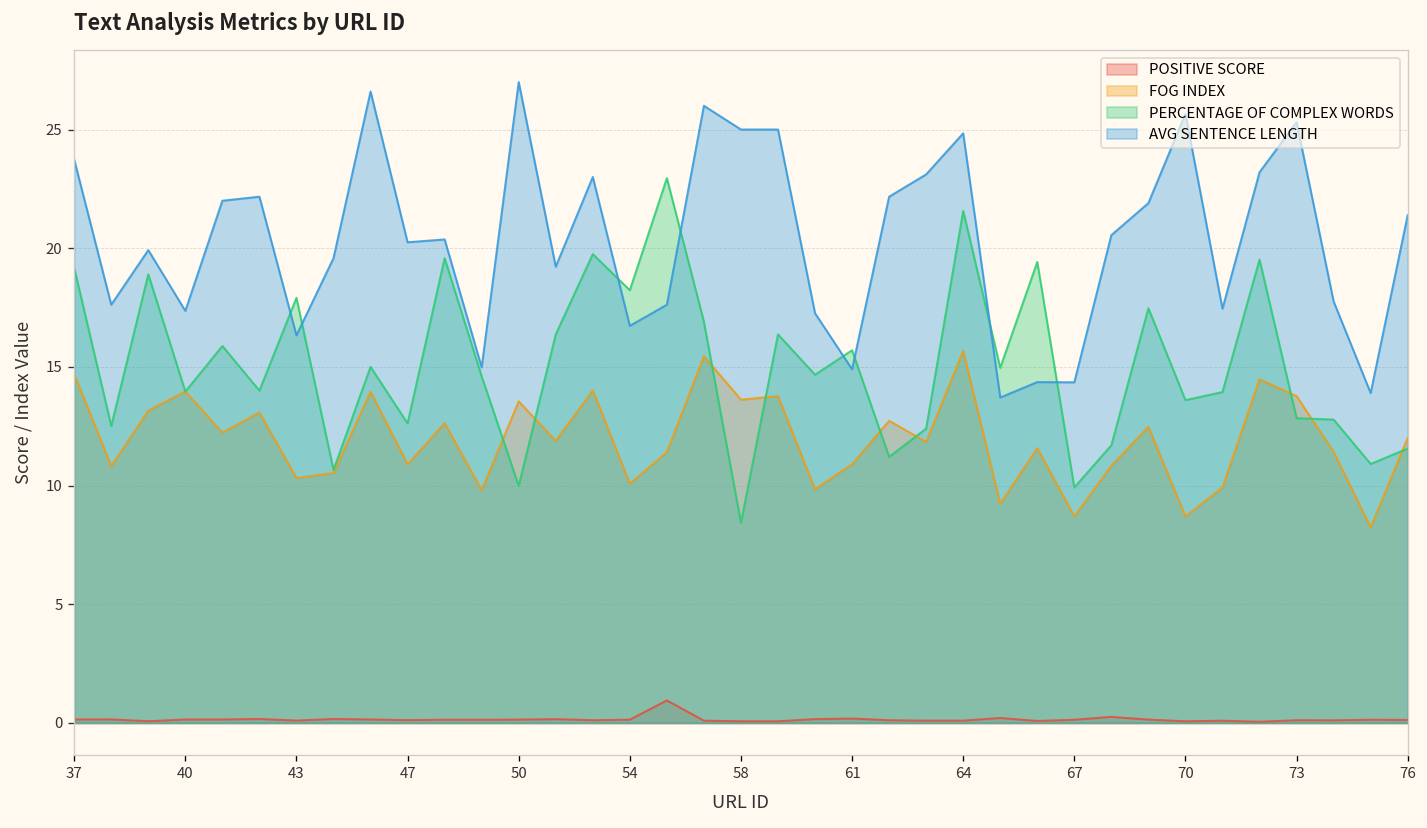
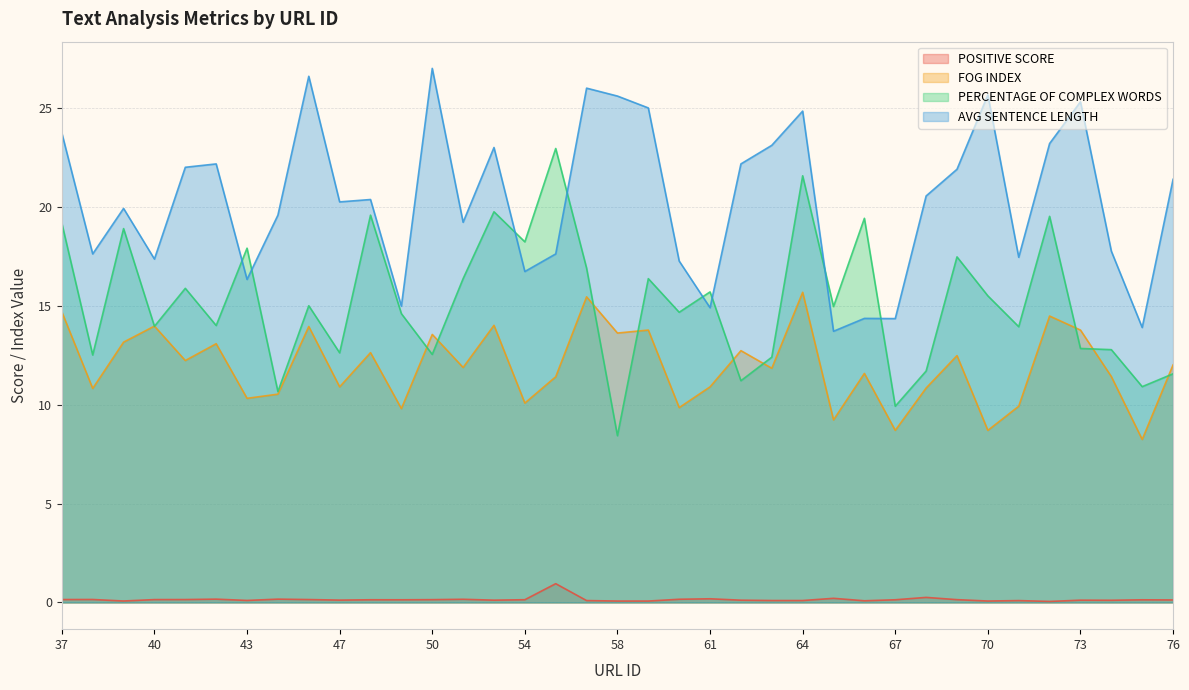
  {
    "PERCENTAGE OF COMPLEX WORDS": {
      "37": 19.2,
      "43": 17.9,
      "47": 12.6,
-     "50": 10.0,
+     "50": 12.5,
      "54": 18.2,
      "58": 8.4,
      "61": 15.7,
      "64": 21.6,
      "67": 9.9,
-     "70": 13.6,
+     "70": 15.5,
      "73": 12.8,
      "76": 11.6
    },
    "AVG SENTENCE LENGTH": {
      "37": 23.7,
      "40": 17.4,
      "43": 16.3,
      "47": 20.3,
      "50": 27.0,
      "54": 16.7,
-     "58": 25.0,
+     "58": 25.6,
      "61": 14.9,
      "64": 24.8,
      "67": 14.4,
      "76": 21.4
    }
  }
